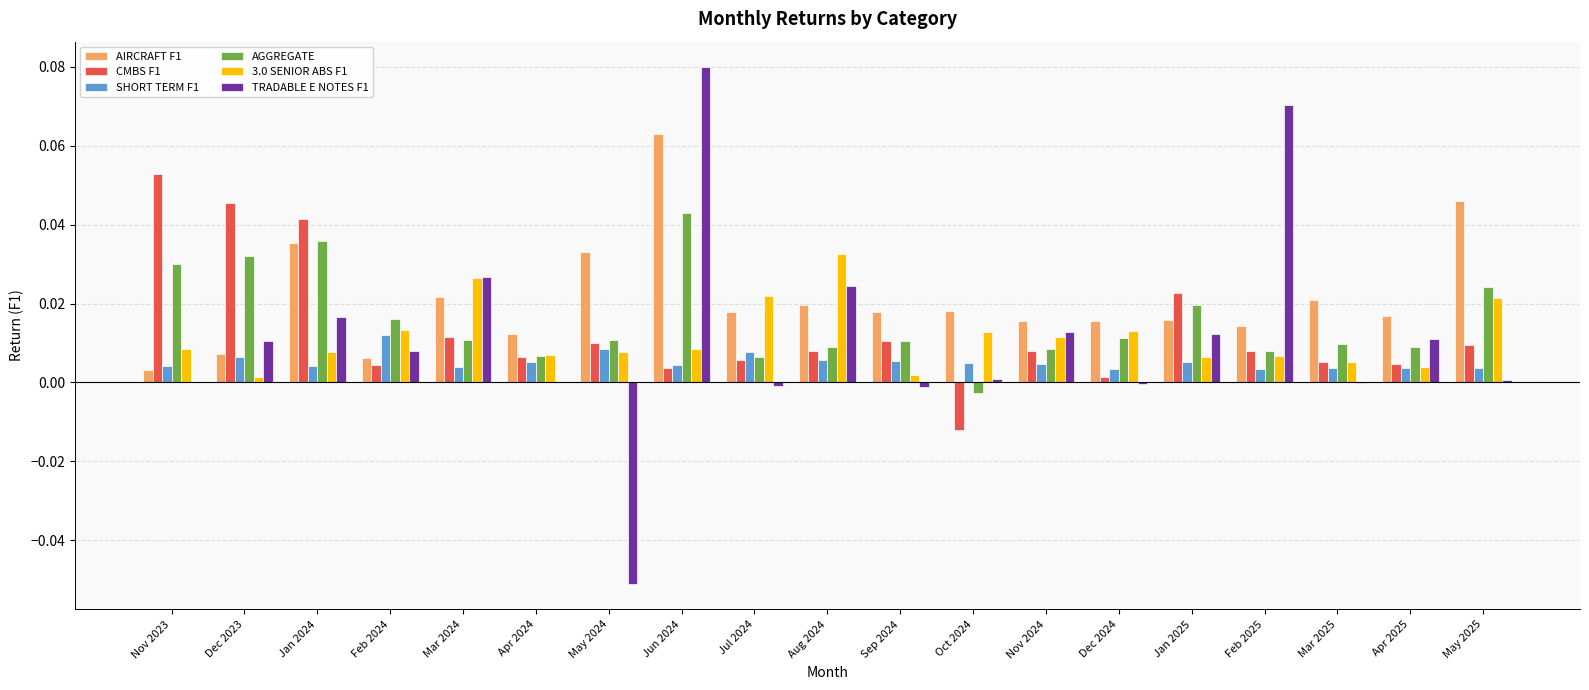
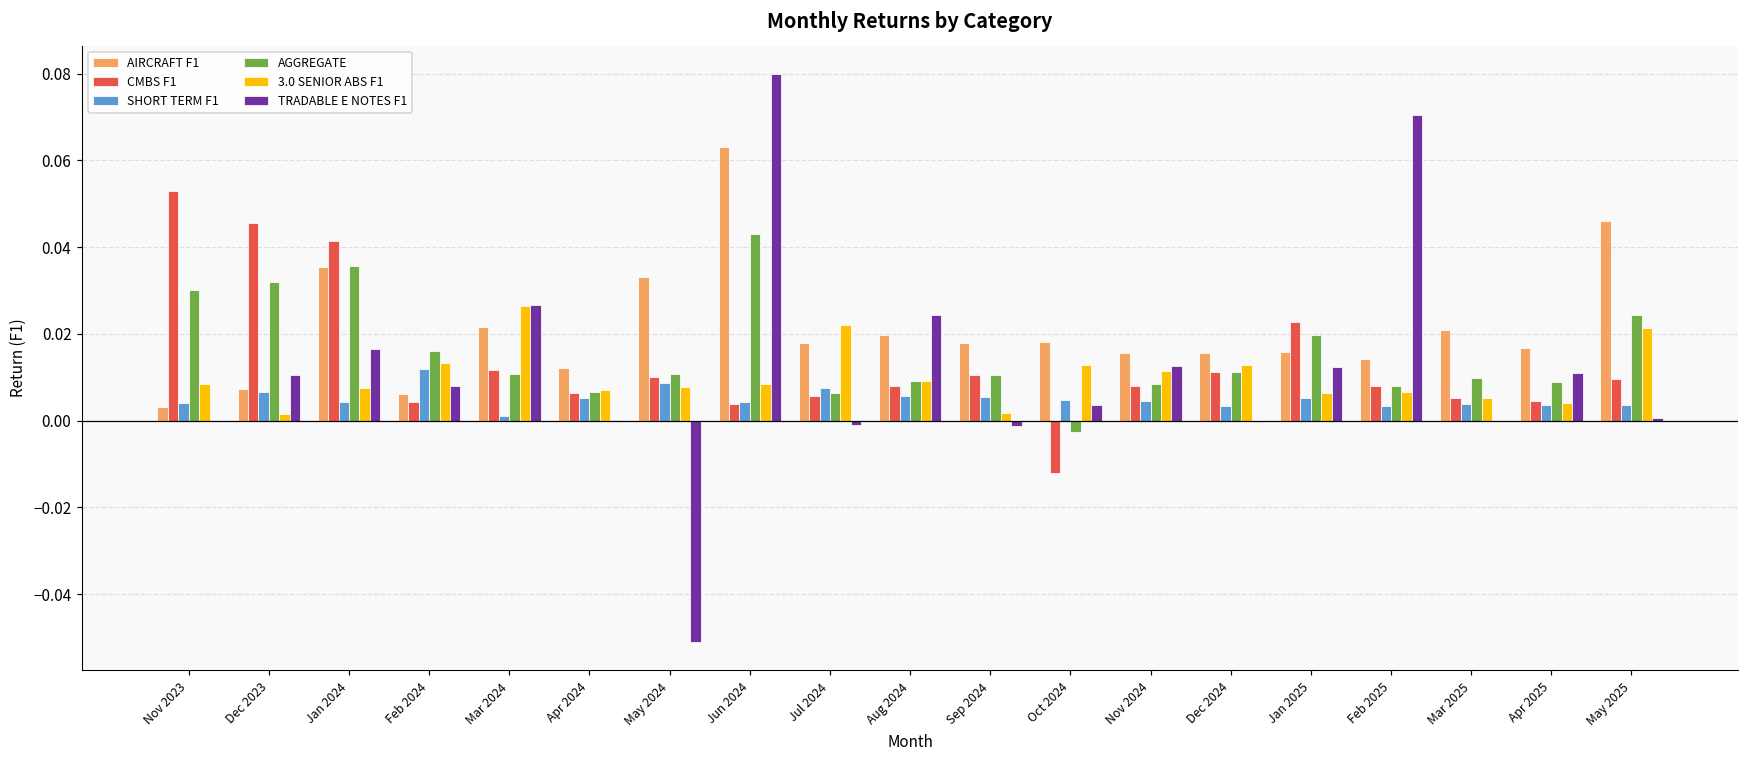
  {
    "AIRCRAFT F1": {
      "Nov 2023": 0.003,
      "Dec 2023": 0.007,
      "Jan 2024": 0.035,
      "Feb 2024": 0.006,
      "Mar 2024": 0.022,
      "Apr 2024": 0.012,
      "May 2024": 0.033,
      "Jun 2024": 0.063,
      "Jul 2024": 0.018,
      "Aug 2024": 0.020,
      "Sep 2024": 0.018,
      "Oct 2024": 0.018,
      "Nov 2024": 0.016,
      "Dec 2024": 0.016,
      "Jan 2025": 0.016,
      "Feb 2025": 0.014,
      "Mar 2025": 0.021,
      "Apr 2025": 0.017,
      "May 2025": 0.046
    },
    "CMBS F1": {
      "Nov 2023": 0.053,
      "Dec 2023": 0.046,
      "Jan 2024": 0.041,
      "Feb 2024": 0.004,
      "Mar 2024": 0.012,
      "Apr 2024": 0.006,
      "May 2024": 0.010,
      "Jun 2024": 0.004,
      "Jul 2024": 0.006,
      "Aug 2024": 0.008,
      "Sep 2024": 0.010,
      "Oct 2024": -0.012,
      "Nov 2024": 0.008,
-     "Dec 2024": 0.001,
+     "Dec 2024": 0.011,
      "Jan 2025": 0.023,
      "Feb 2025": 0.008,
      "Mar 2025": 0.005,
      "Apr 2025": 0.005,
      "May 2025": 0.010
    },
    "SHORT TERM F1": {
      "Nov 2023": 0.004,
      "Dec 2023": 0.007,
      "Jan 2024": 0.004,
      "Feb 2024": 0.012,
-     "Mar 2024": 0.004,
+     "Mar 2024": 0.001,
      "Apr 2024": 0.005,
      "May 2024": 0.009,
      "Jun 2024": 0.004,
      "Jul 2024": 0.008,
      "Aug 2024": 0.006,
      "Sep 2024": 0.005,
      "Oct 2024": 0.005,
      "Nov 2024": 0.005,
      "Dec 2024": 0.003,
      "Jan 2025": 0.005,
      "Feb 2025": 0.003,
      "Mar 2025": 0.004,
      "Apr 2025": 0.004,
      "May 2025": 0.004
    },
    "AGGREGATE": {
      "Nov 2023": 0.030,
      "Dec 2023": 0.032,
      "Jan 2024": 0.036,
      "Feb 2024": 0.016,
      "Mar 2024": 0.011,
      "Apr 2024": 0.007,
      "May 2024": 0.011,
      "Jun 2024": 0.043,
      "Jul 2024": 0.006,
      "Aug 2024": 0.009,
      "Sep 2024": 0.010,
      "Oct 2024": -0.003,
      "Nov 2024": 0.008,
      "Dec 2024": 0.011,
      "Jan 2025": 0.020,
      "Feb 2025": 0.008,
      "Mar 2025": 0.010,
      "Apr 2025": 0.009,
      "May 2025": 0.024
    },
    "3.0 SENIOR ABS F1": {
      "Nov 2023": 0.008,
      "Dec 2023": 0.001,
      "Jan 2024": 0.008,
      "Feb 2024": 0.013,
      "Mar 2024": 0.027,
      "Apr 2024": 0.007,
      "May 2024": 0.008,
      "Jun 2024": 0.009,
      "Jul 2024": 0.022,
-     "Aug 2024": 0.033,
+     "Aug 2024": 0.009,
      "Sep 2024": 0.002,
      "Oct 2024": 0.013,
      "Nov 2024": 0.011,
      "Dec 2024": 0.013,
      "Jan 2025": 0.006,
      "Feb 2025": 0.007,
      "Mar 2025": 0.005,
      "Apr 2025": 0.004,
      "May 2025": 0.021
    },
    "TRADABLE E NOTES F1": {
      "Nov 2023": 0.000,
      "Dec 2023": 0.010,
      "Jan 2024": 0.017,
      "Feb 2024": 0.008,
      "Mar 2024": 0.027,
      "May 2024": -0.051,
      "Jun 2024": 0.080,
      "Jul 2024": -0.001,
      "Aug 2024": 0.024,
      "Sep 2024": -0.001,
-     "Oct 2024": 0.001,
+     "Oct 2024": 0.003,
      "Nov 2024": 0.013,
      "Jan 2025": 0.012,
      "Feb 2025": 0.070,
      "Apr 2025": 0.011,
      "May 2025": 0.001
    }
  }
